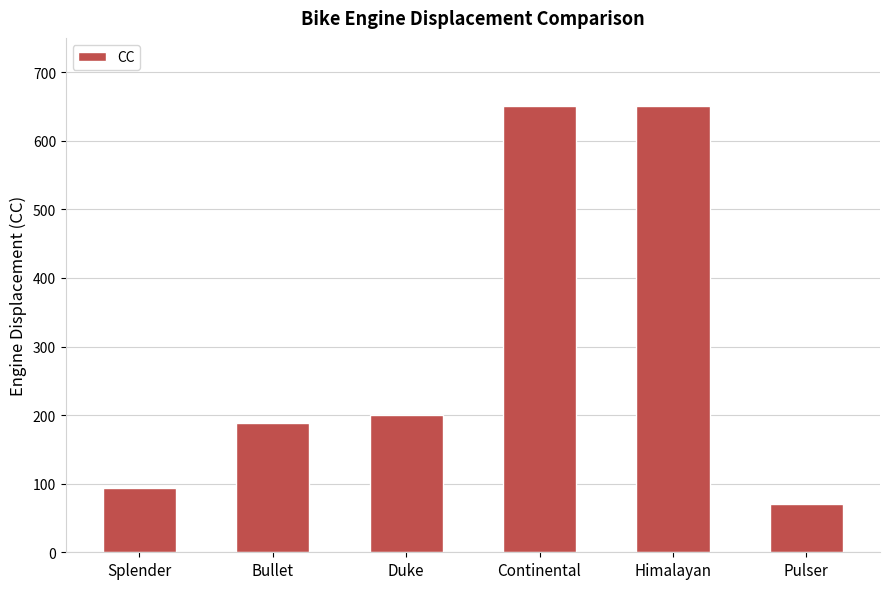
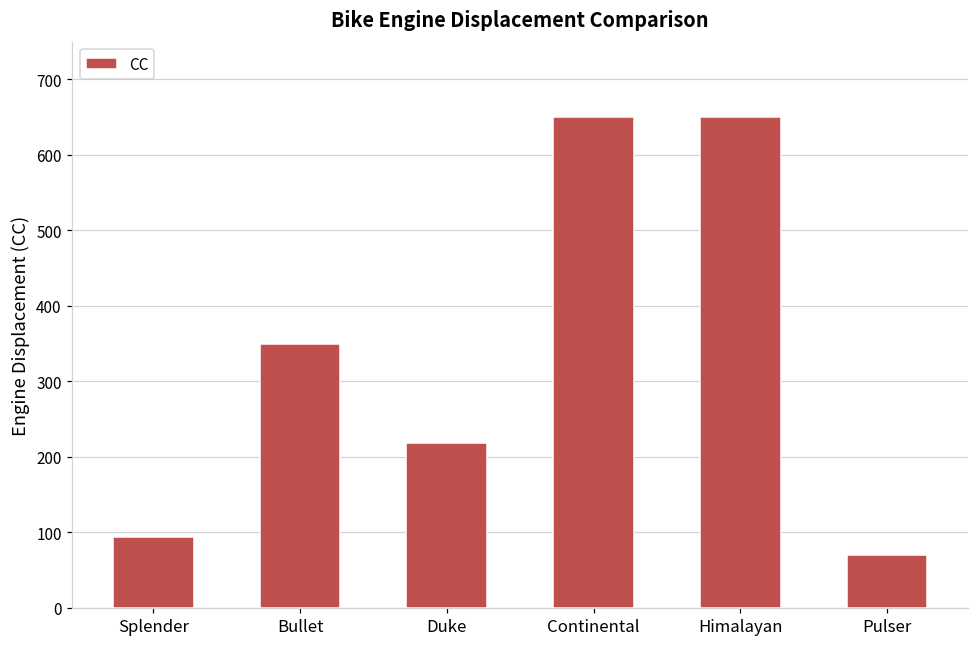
  {
    "Splender": 90,
-   "Bullet": 190,
-   "Duke": 200,
+   "Bullet": 350,
+   "Duke": 220,
    "Continental": 650,
    "Himalayan": 650,
    "Pulser": 70
  }
